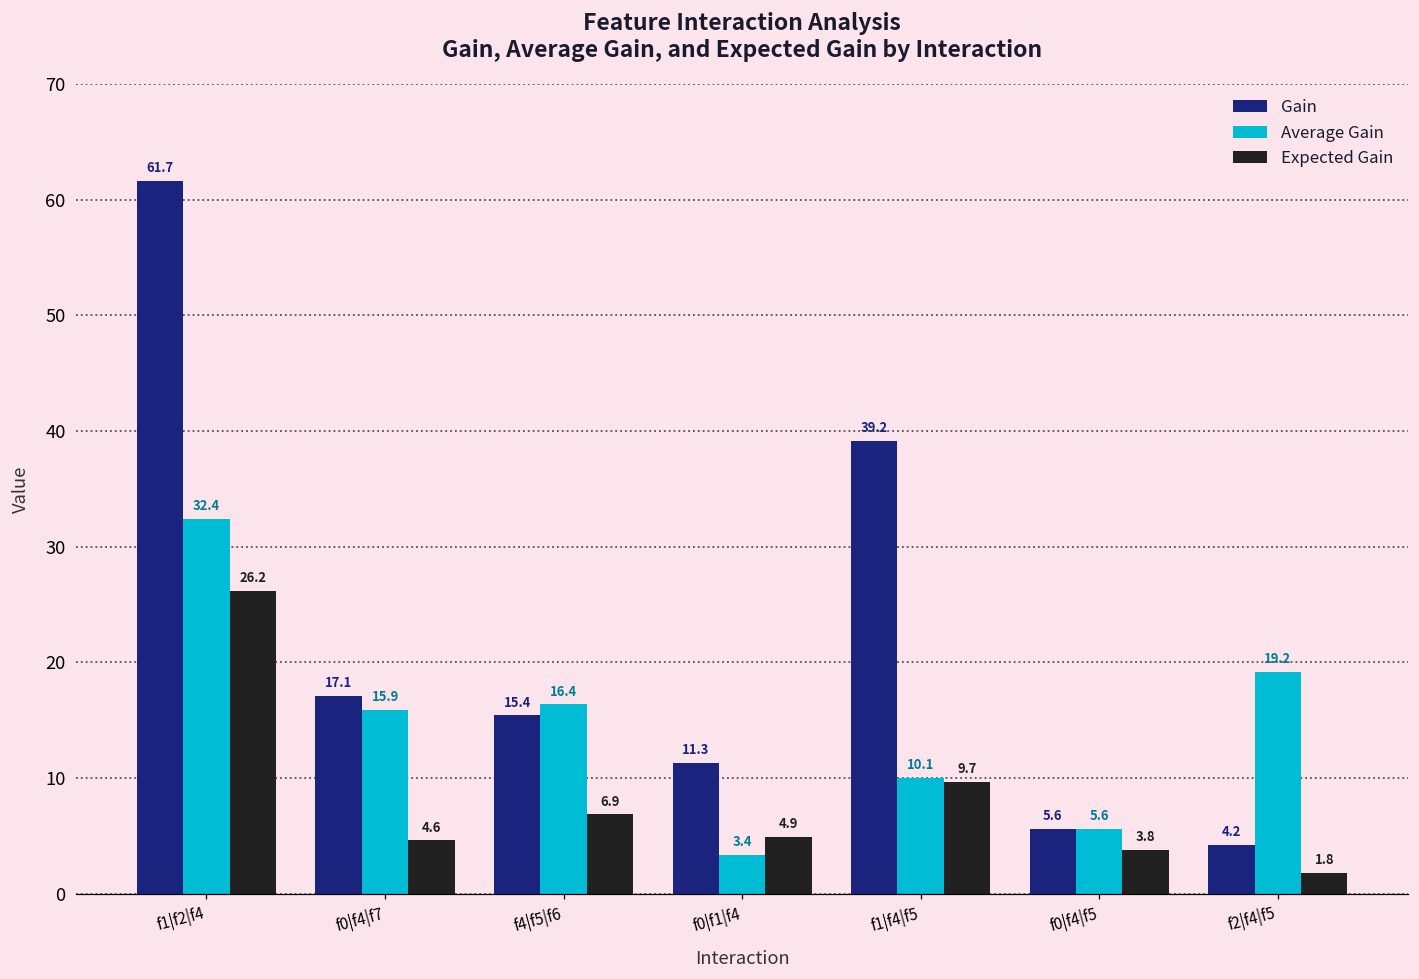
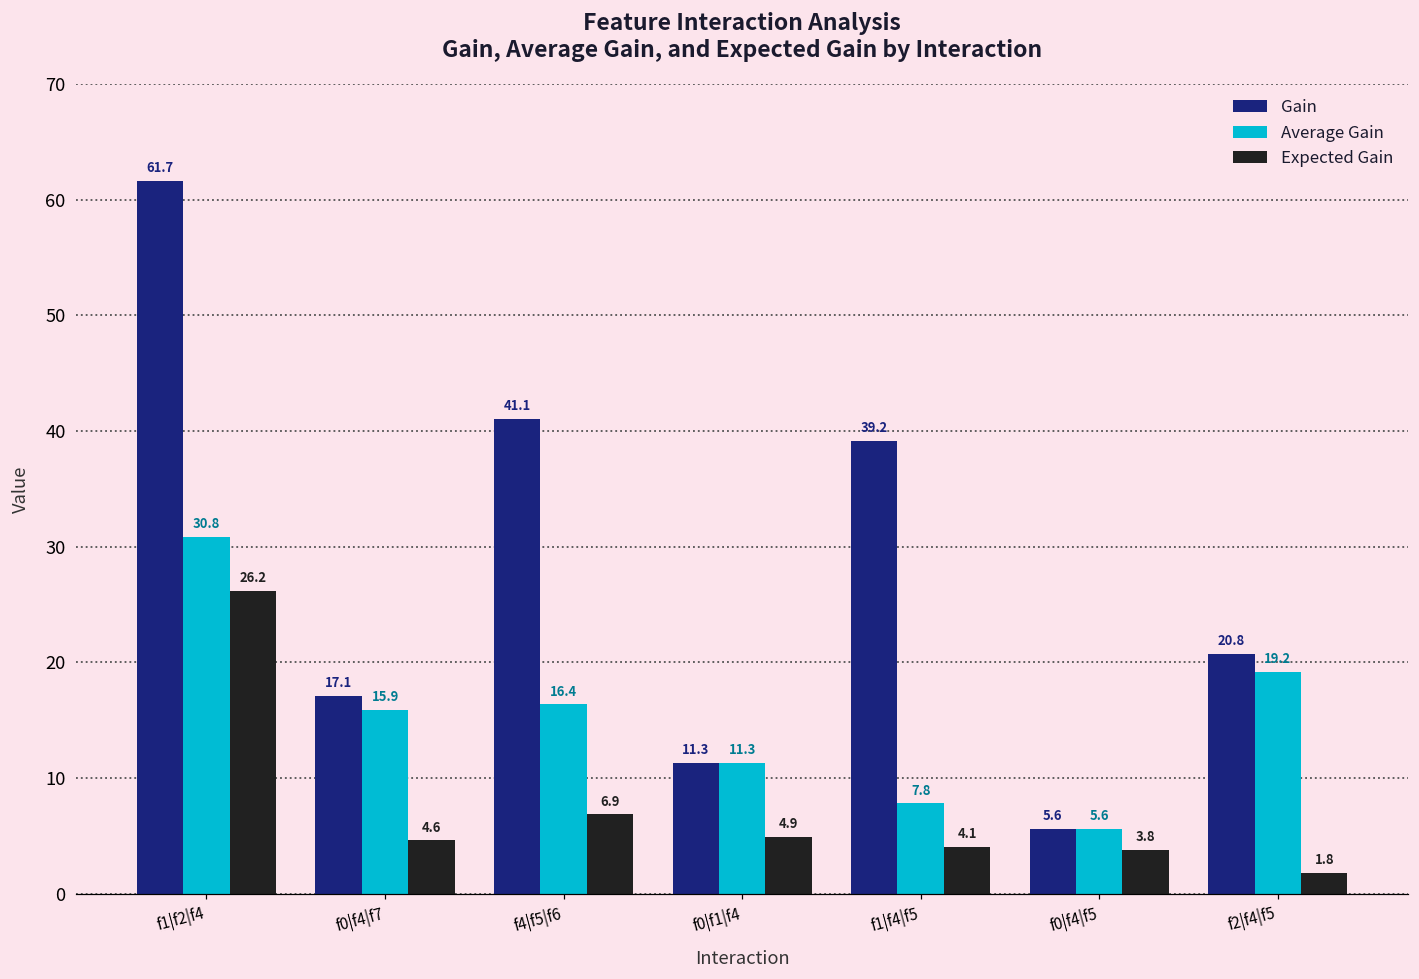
  {
    "Gain": {
      "f1|f2|f4": 61.7,
      "f0|f4|f7": 17.1,
-     "f4|f5|f6": 15.4,
+     "f4|f5|f6": 41.1,
      "f0|f1|f4": 11.3,
      "f1|f4|f5": 39.2,
      "f0|f4|f5": 5.6,
-     "f2|f4|f5": 4.2
+     "f2|f4|f5": 20.8
    },
    "Average Gain": {
-     "f1|f2|f4": 32.4,
+     "f1|f2|f4": 30.8,
      "f0|f4|f7": 15.9,
      "f4|f5|f6": 16.4,
-     "f0|f1|f4": 3.4,
-     "f1|f4|f5": 10.1,
+     "f0|f1|f4": 11.3,
+     "f1|f4|f5": 7.8,
      "f0|f4|f5": 5.6,
      "f2|f4|f5": 19.2
    },
    "Expected Gain": {
      "f1|f2|f4": 26.2,
      "f0|f4|f7": 4.6,
      "f4|f5|f6": 6.9,
      "f0|f1|f4": 4.9,
-     "f1|f4|f5": 9.7,
+     "f1|f4|f5": 4.1,
      "f0|f4|f5": 3.8,
      "f2|f4|f5": 1.8
    }
  }
